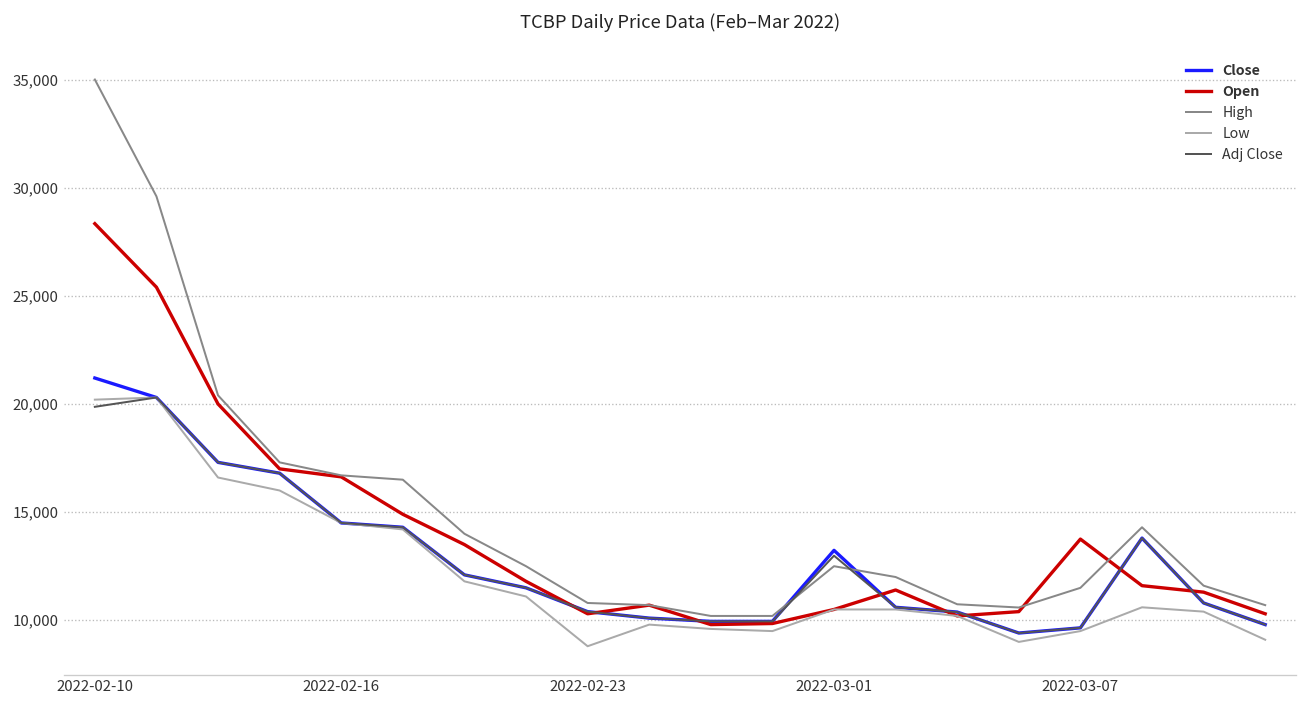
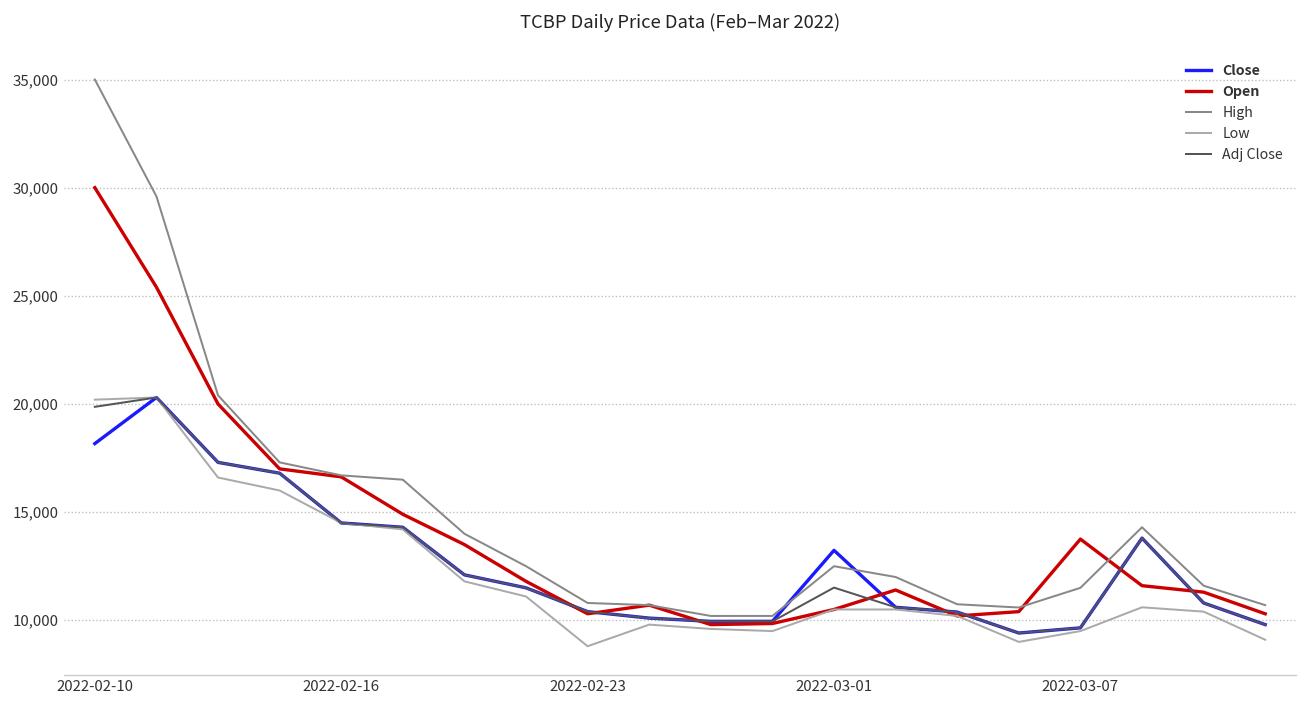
  {
    "Close": {
-     "2022-02-10": "21,200",
+     "2022-02-10": "18,200",
      "2022-03-01": "13,200"
    },
    "Open": {
-     "2022-02-10": "28,300",
+     "2022-02-10": "30,000",
      "2022-03-07": "13,800"
    },
    "Adj Close": {
      "2022-02-10": "19,900",
-     "2022-03-01": "13,000"
+     "2022-03-01": "11,500"
    }
  }
